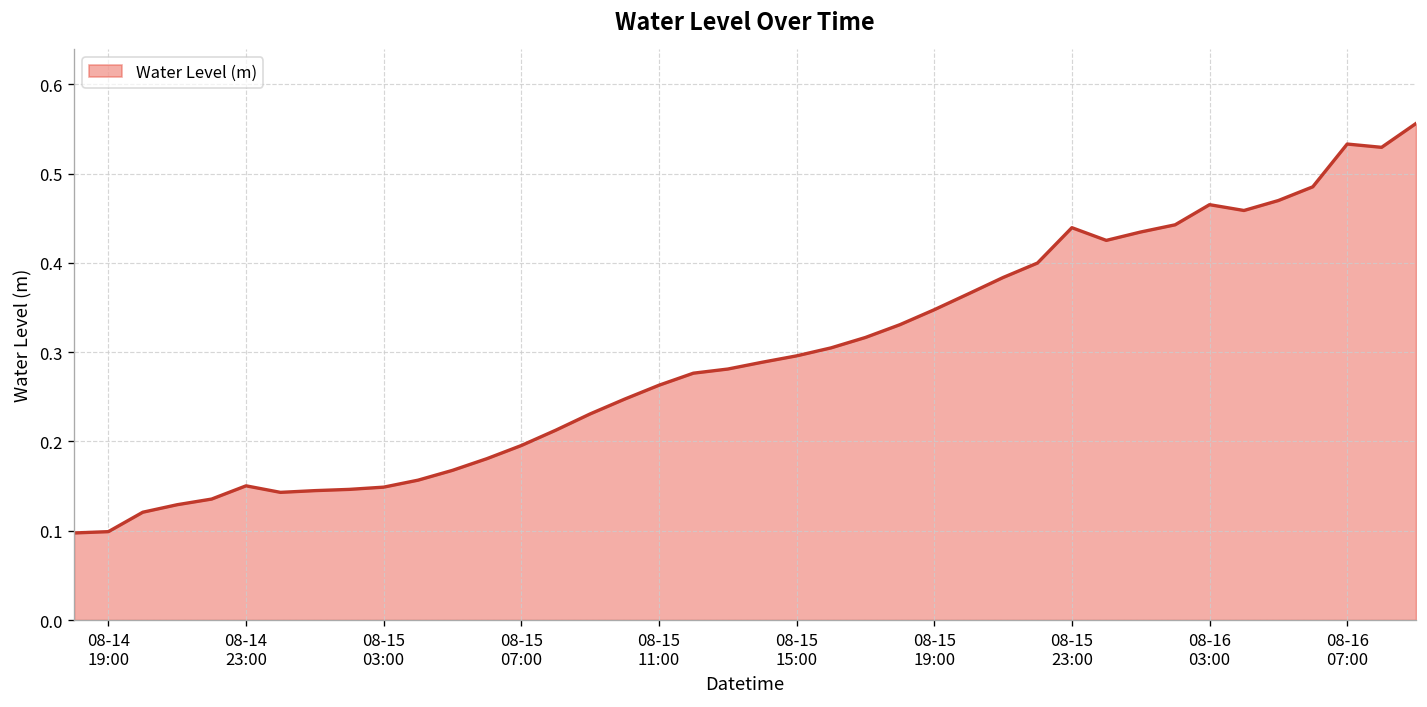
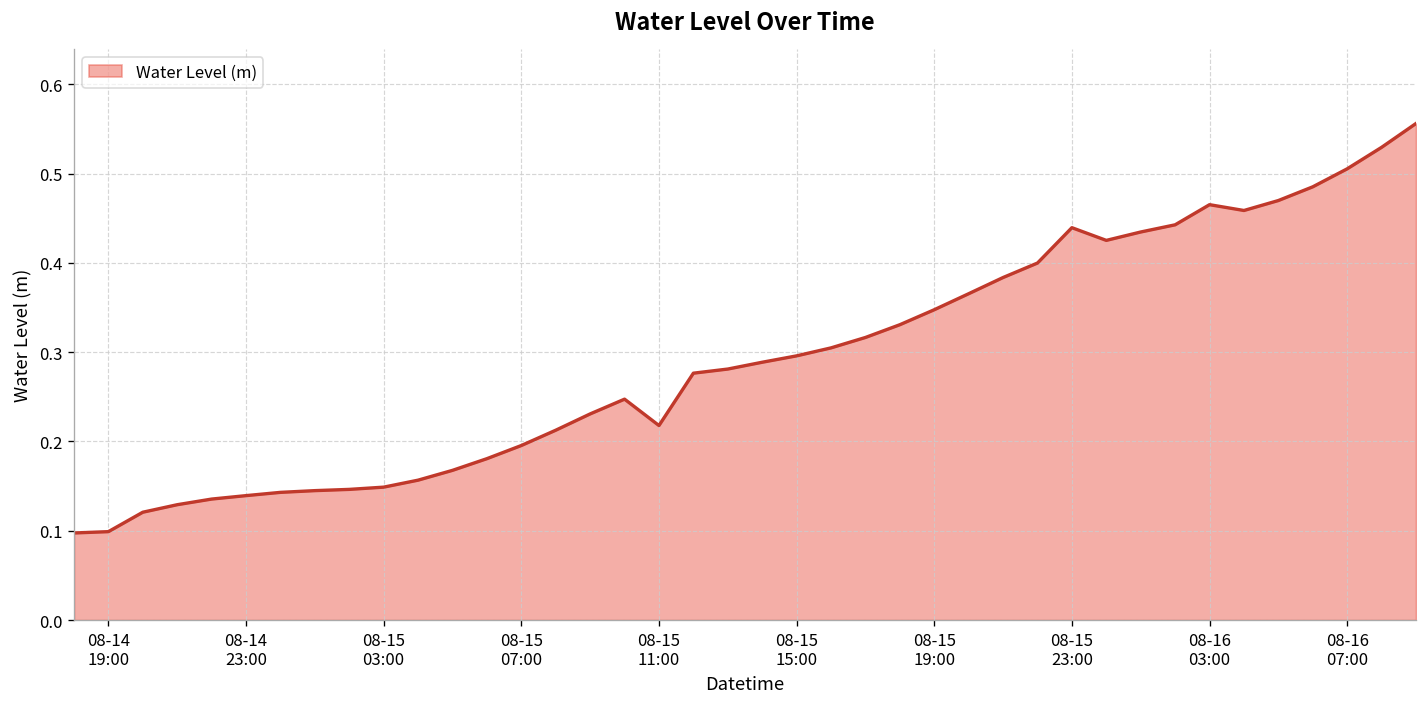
  {
    "08-14 19:00": 0.10,
-   "08-14 23:00": 0.15,
+   "08-14 23:00": 0.14,
    "08-15 03:00": 0.15,
    "08-15 07:00": 0.20,
-   "08-15 11:00": 0.26,
+   "08-15 11:00": 0.22,
    "08-15 15:00": 0.30,
    "08-15 19:00": 0.35,
    "08-15 23:00": 0.44,
    "08-16 03:00": 0.47,
-   "08-16 07:00": 0.53
+   "08-16 07:00": 0.51
  }
